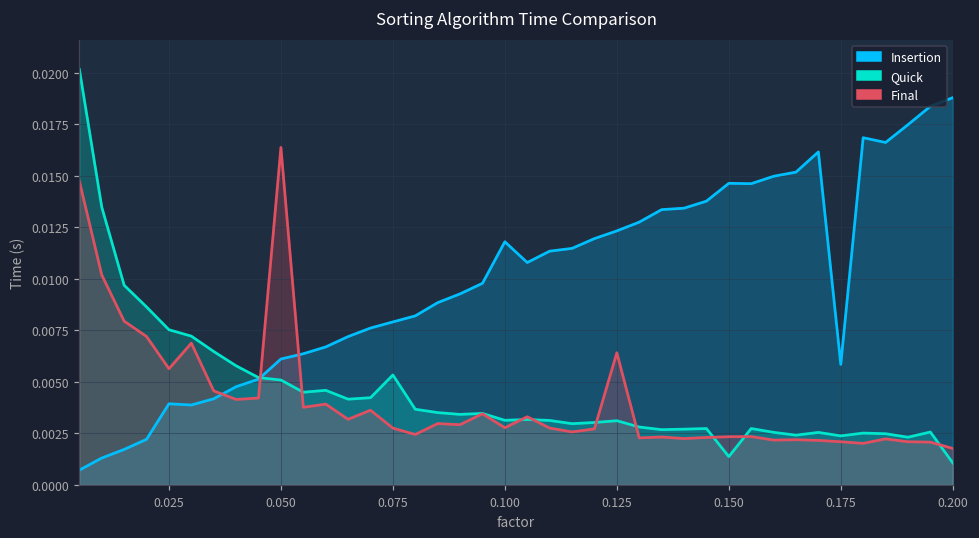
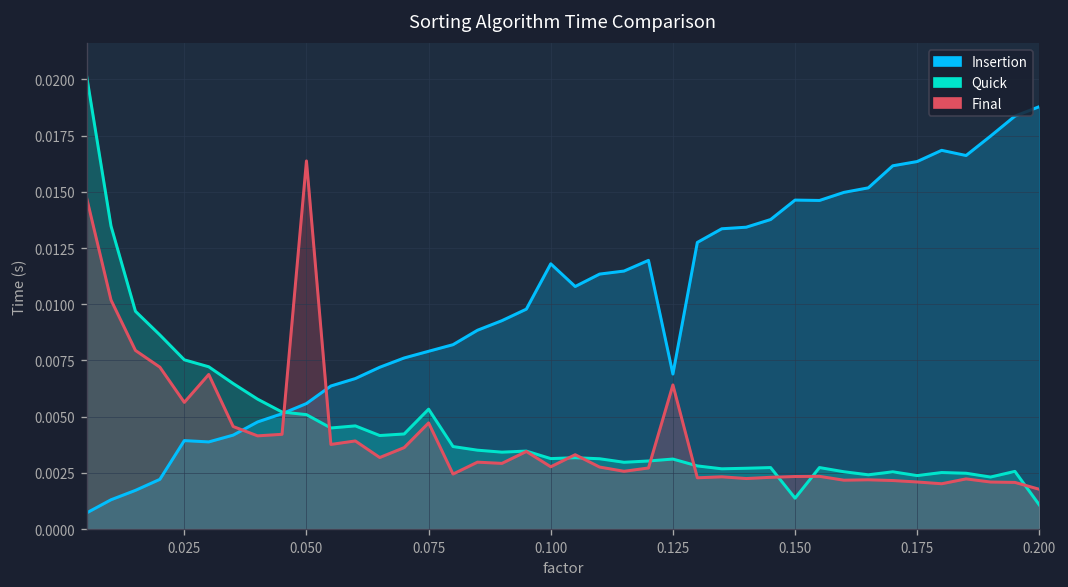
  {
    "Insertion": {
      "0.025": 0.0039,
-     "0.050": 0.0061,
+     "0.050": 0.0056,
      "0.075": 0.0079,
      "0.100": 0.0118,
-     "0.125": 0.0123,
+     "0.125": 0.0069,
      "0.150": 0.0146,
-     "0.175": 0.0058,
+     "0.175": 0.0163,
      "0.200": 0.0188
    },
    "Quick": {
      "0.025": 0.0075,
      "0.050": 0.0051,
      "0.075": 0.0053,
      "0.100": 0.0031,
      "0.125": 0.0031,
      "0.150": 0.0014,
      "0.175": 0.0024,
      "0.200": 0.0011
    },
    "Final": {
      "0.025": 0.0056,
      "0.050": 0.0164,
-     "0.075": 0.0028,
+     "0.075": 0.0047,
      "0.100": 0.0028,
      "0.125": 0.0064,
      "0.150": 0.0023,
      "0.175": 0.0021,
      "0.200": 0.0018
    }
  }
